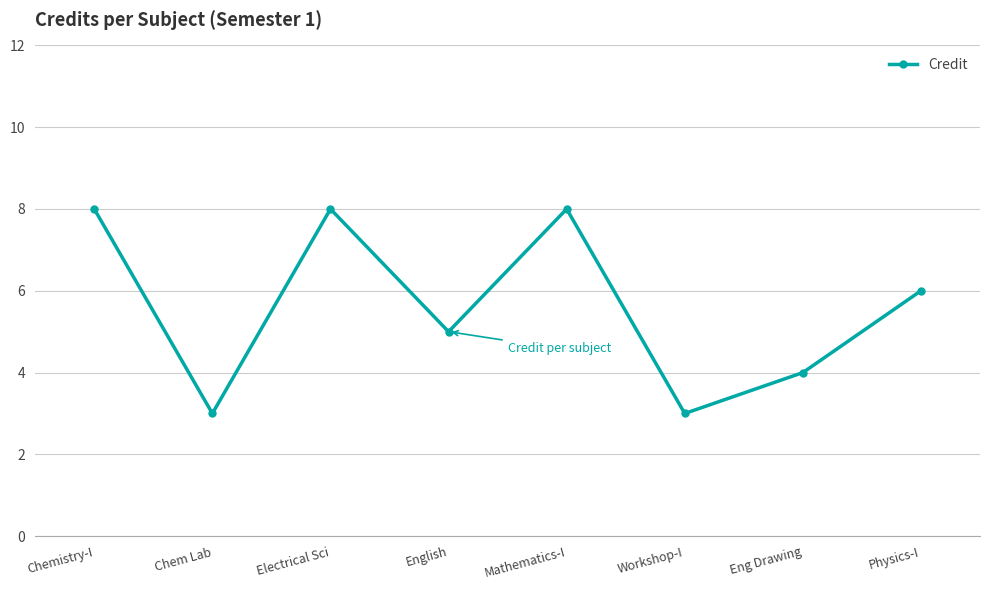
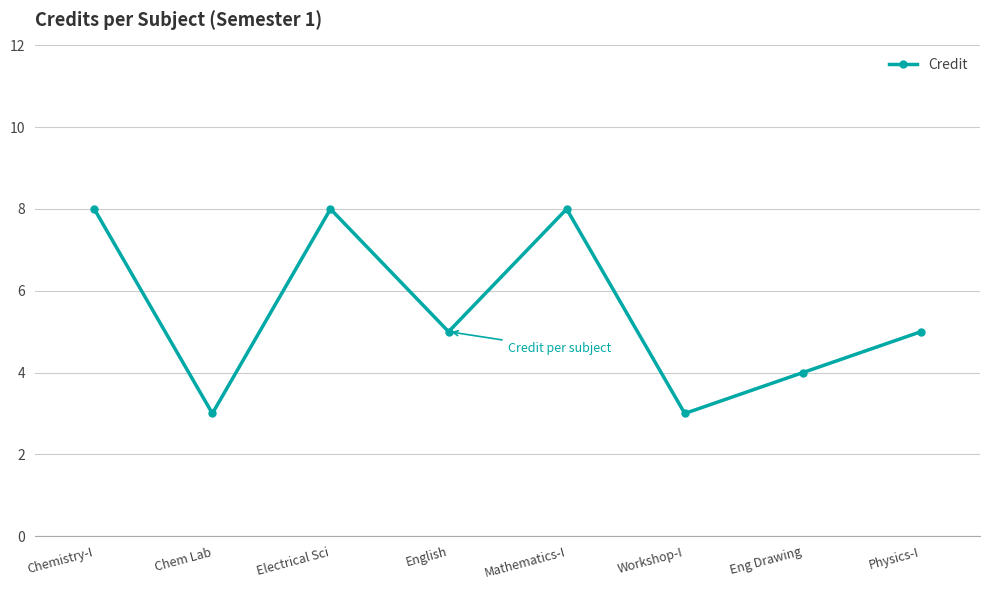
  {
    "Chemistry-I": 8,
    "Chem Lab": 3,
    "Electrical Sci": 8,
    "English": 5,
    "Mathematics-I": 8,
    "Workshop-I": 3,
    "Eng Drawing": 4,
-   "Physics-I": 6
+   "Physics-I": 5
  }
